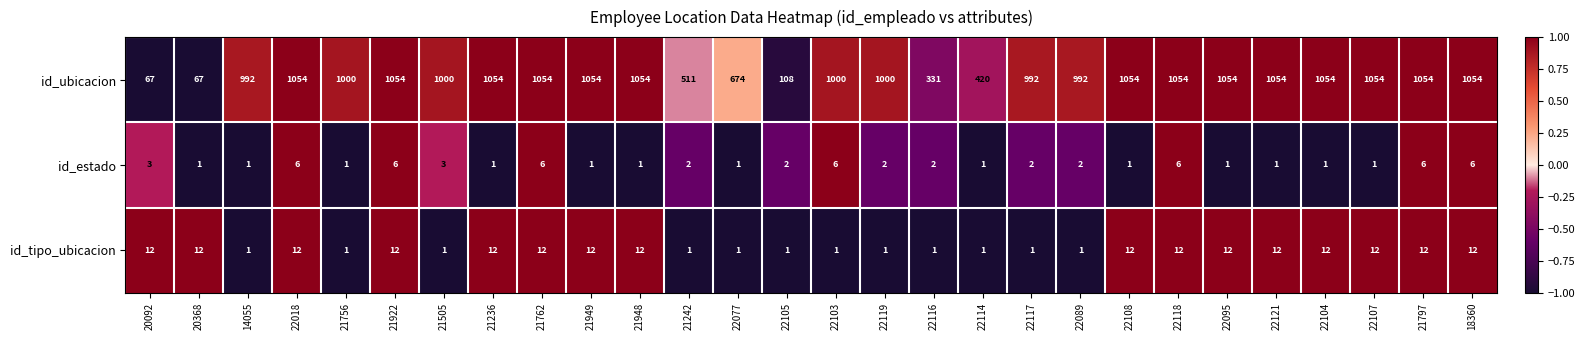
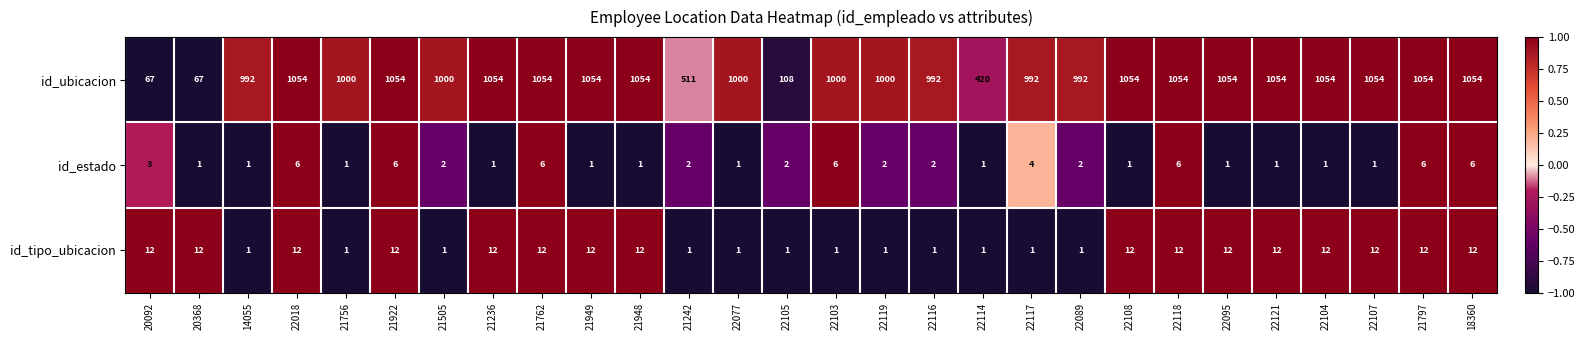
  {
    "id_ubicacion": {
      "20092": 67,
      "20368": 67,
      "14055": 992,
      "22018": 1054,
      "21756": 1000,
      "21922": 1054,
      "21505": 1000,
      "21236": 1054,
      "21762": 1054,
      "21949": 1054,
      "21948": 1054,
      "21242": 511,
-     "22077": 674,
+     "22077": 1000,
      "22105": 108,
      "22103": 1000,
      "22119": 1000,
-     "22116": 331,
+     "22116": 992,
      "22114": 420,
      "22117": 992,
      "22089": 992,
      "22108": 1054,
      "22118": 1054,
      "22095": 1054,
      "22121": 1054,
      "22104": 1054,
      "22107": 1054,
      "21797": 1054,
      "18360": 1054
    },
    "id_estado": {
      "20092": 3,
      "20368": 1,
      "14055": 1,
      "22018": 6,
      "21756": 1,
      "21922": 6,
-     "21505": 3,
+     "21505": 2,
      "21236": 1,
      "21762": 6,
      "21949": 1,
      "21948": 1,
      "21242": 2,
      "22077": 1,
      "22105": 2,
      "22103": 6,
      "22119": 2,
      "22116": 2,
      "22114": 1,
-     "22117": 2,
+     "22117": 4,
      "22089": 2,
      "22108": 1,
      "22118": 6,
      "22095": 1,
      "22121": 1,
      "22104": 1,
      "22107": 1,
      "21797": 6,
      "18360": 6
    },
    "id_tipo_ubicacion": {
      "20092": 12,
      "20368": 12,
      "14055": 1,
      "22018": 12,
      "21756": 1,
      "21922": 12,
      "21505": 1,
      "21236": 12,
      "21762": 12,
      "21949": 12,
      "21948": 12,
      "21242": 1,
      "22077": 1,
      "22105": 1,
      "22103": 1,
      "22119": 1,
      "22116": 1,
      "22114": 1,
      "22117": 1,
      "22089": 1,
      "22108": 12,
      "22118": 12,
      "22095": 12,
      "22121": 12,
      "22104": 12,
      "22107": 12,
      "21797": 12,
      "18360": 12
    }
  }
